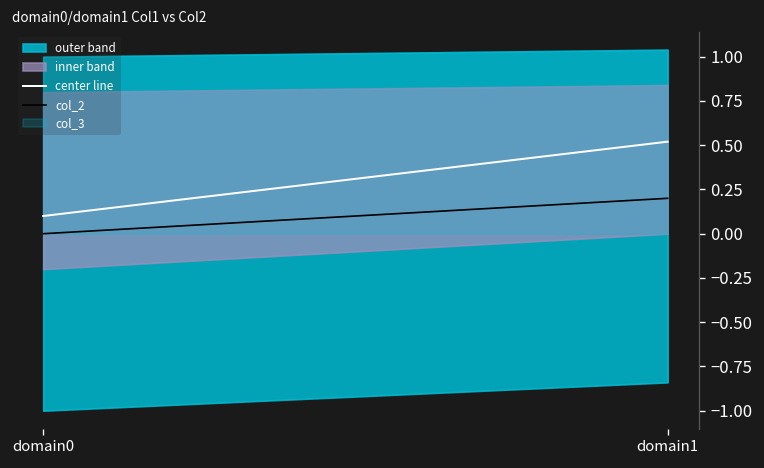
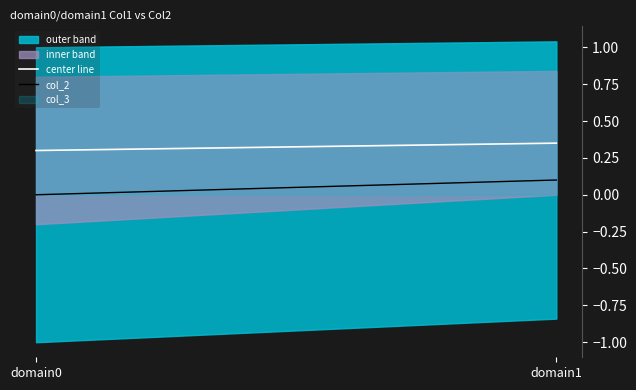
  {
    "center line": {
-     "domain0": 0.1,
-     "domain1": 0.52
+     "domain0": 0.3,
+     "domain1": 0.35
    },
    "col_2": {
      "domain0": 0.0,
-     "domain1": 0.2
+     "domain1": 0.1
    },
    "col_3": {
      "domain1": 1.04
    }
  }
